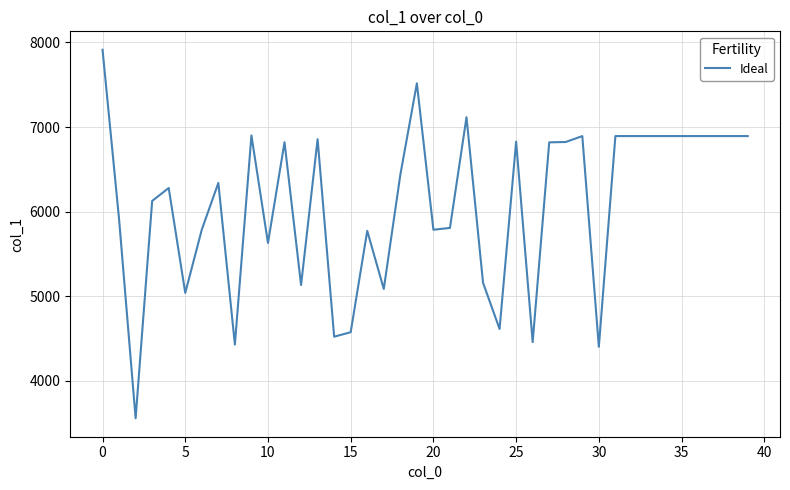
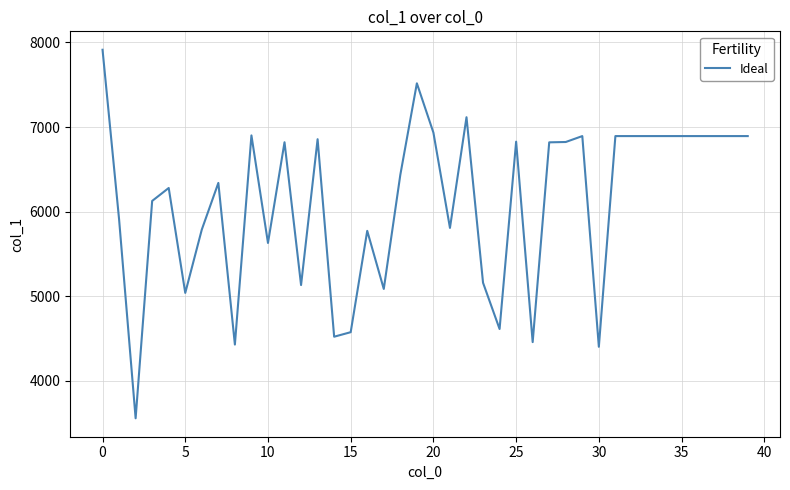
  {
    "0": 7900,
    "5": 5000,
    "10": 5600,
    "15": 4600,
-   "20": 5800,
+   "20": 6900,
    "25": 6800,
    "30": 4400,
    "35": 6900
  }
